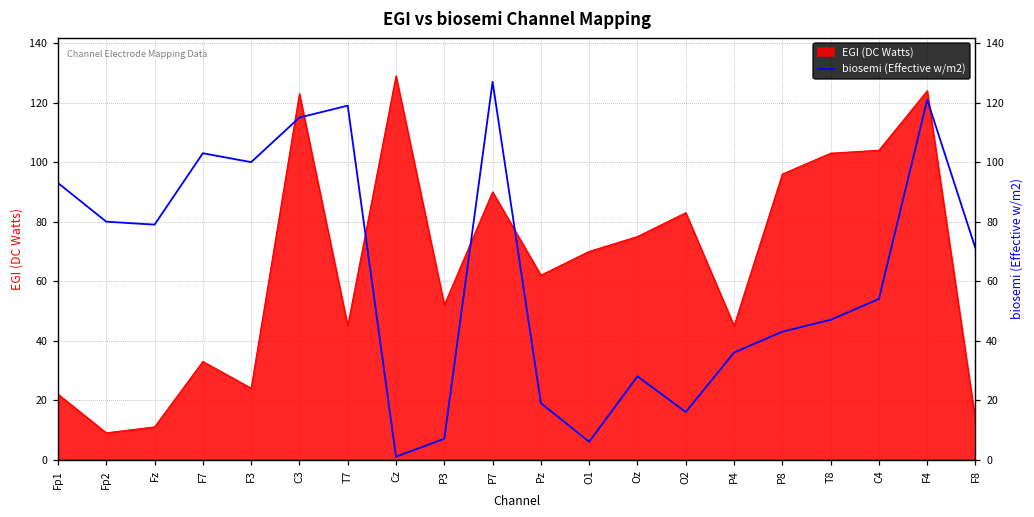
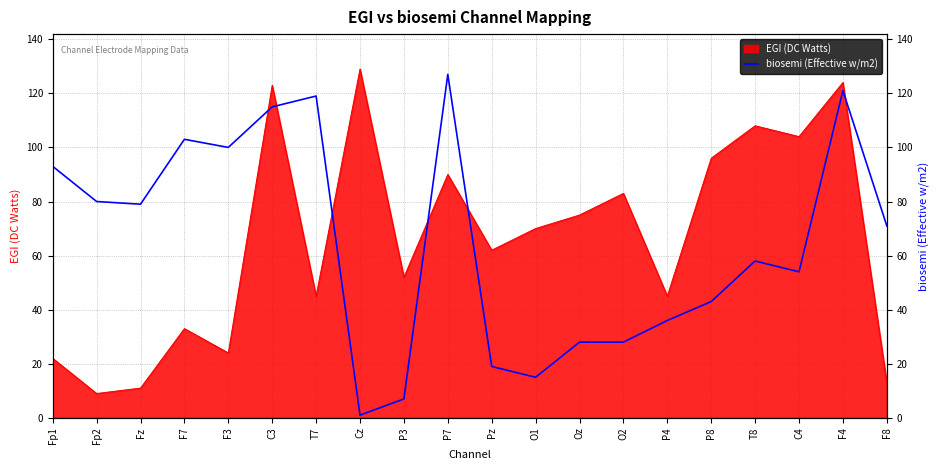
  {
    "EGI (DC Watts)": {
      "Fp1": 22,
      "Fp2": 9,
      "Fz": 11,
      "F7": 33,
      "F3": 24,
      "C3": 123,
      "T7": 45,
      "Cz": 129,
      "P3": 52,
      "P7": 90,
      "Pz": 62,
      "O1": 70,
      "Oz": 75,
      "O2": 83,
      "P4": 45,
      "P8": 96,
-     "T8": 103,
+     "T8": 108,
      "C4": 104,
      "F4": 124,
      "F8": 13
    },
    "biosemi (Effective w/m2)": {
      "Fp1": 93,
      "Fp2": 80,
      "Fz": 79,
      "F7": 103,
      "F3": 100,
      "C3": 115,
      "T7": 119,
      "Cz": 1,
      "P3": 7,
      "P7": 127,
      "Pz": 19,
-     "O1": 6,
+     "O1": 15,
      "Oz": 28,
-     "O2": 16,
+     "O2": 28,
      "P4": 36,
      "P8": 43,
-     "T8": 47,
+     "T8": 58,
      "C4": 54,
      "F4": 121,
      "F8": 71
    }
  }
